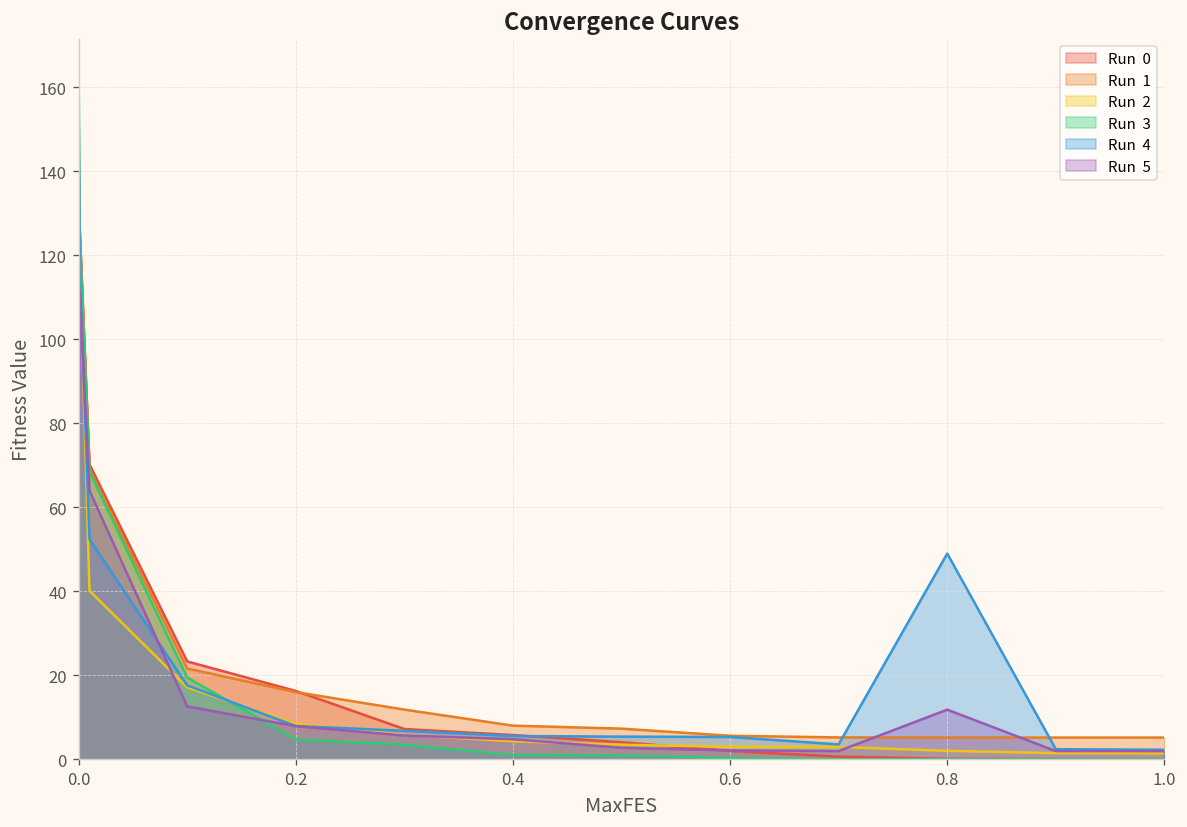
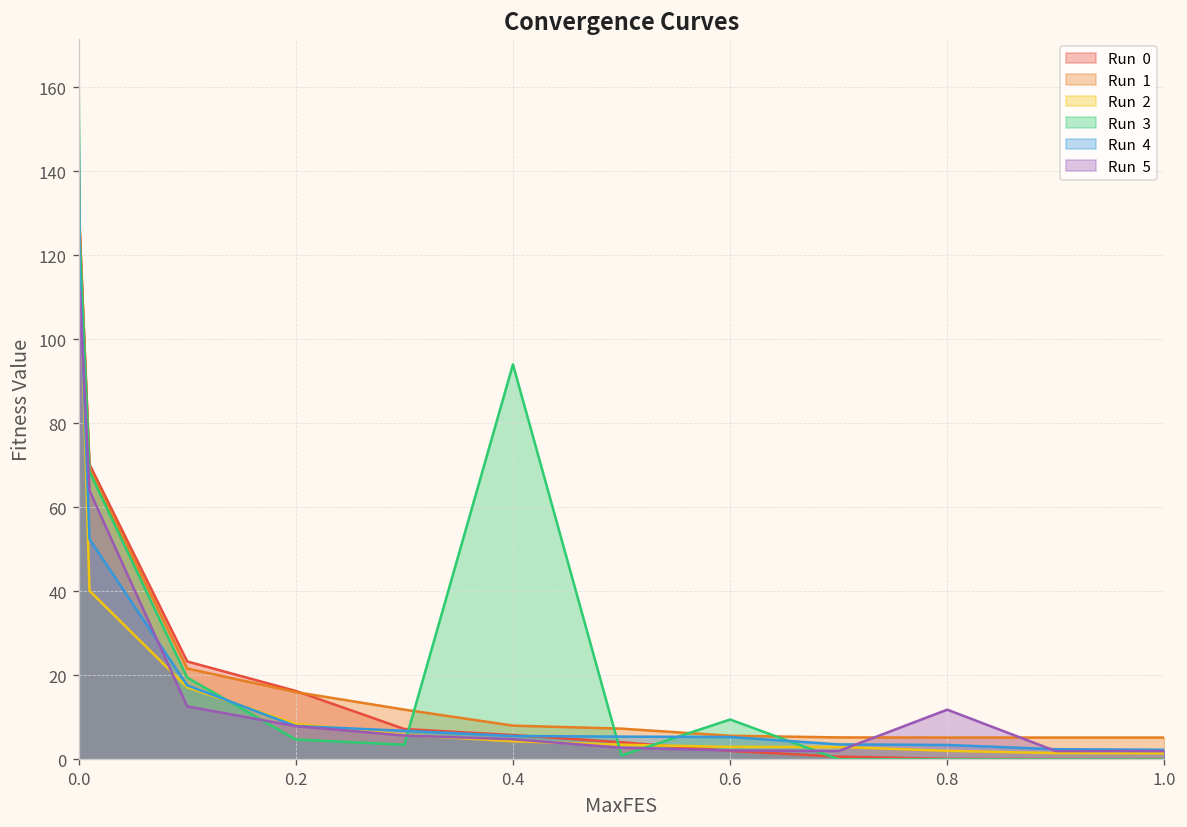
  {
    "Run 3": {
      "0.0": 163,
      "0.2": 5,
-     "0.4": 1,
-     "0.6": 0
+     "0.4": 94,
+     "0.6": 10
    },
    "Run 4": {
      "0.0": 154,
-     "0.8": 49
+     "0.8": 3
    },
    "Run 5": {
      "0.0": 59,
      "0.8": 12
    }
  }
